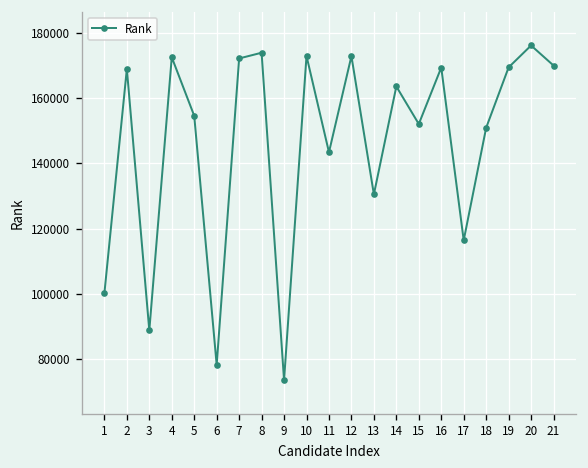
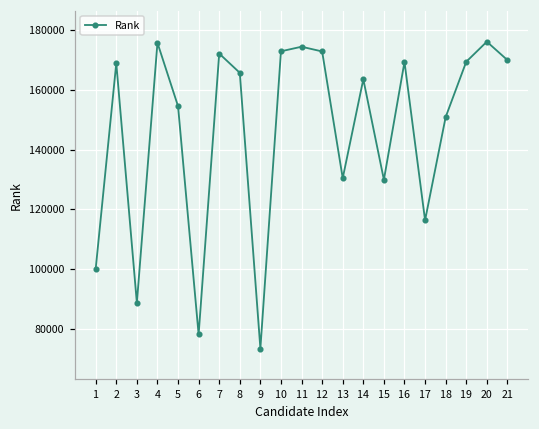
  {
    "1": 100000,
    "2": 169000,
    "3": 89000,
-   "4": 173000,
+   "4": 176000,
    "5": 155000,
    "6": 78000,
    "7": 172000,
-   "8": 174000,
+   "8": 166000,
    "9": 73000,
    "10": 173000,
-   "11": 143000,
+   "11": 174000,
    "12": 173000,
    "13": 130000,
    "14": 164000,
-   "15": 152000,
+   "15": 130000,
    "16": 169000,
    "17": 116000,
    "18": 151000,
    "19": 169000,
    "20": 176000,
    "21": 170000
  }
